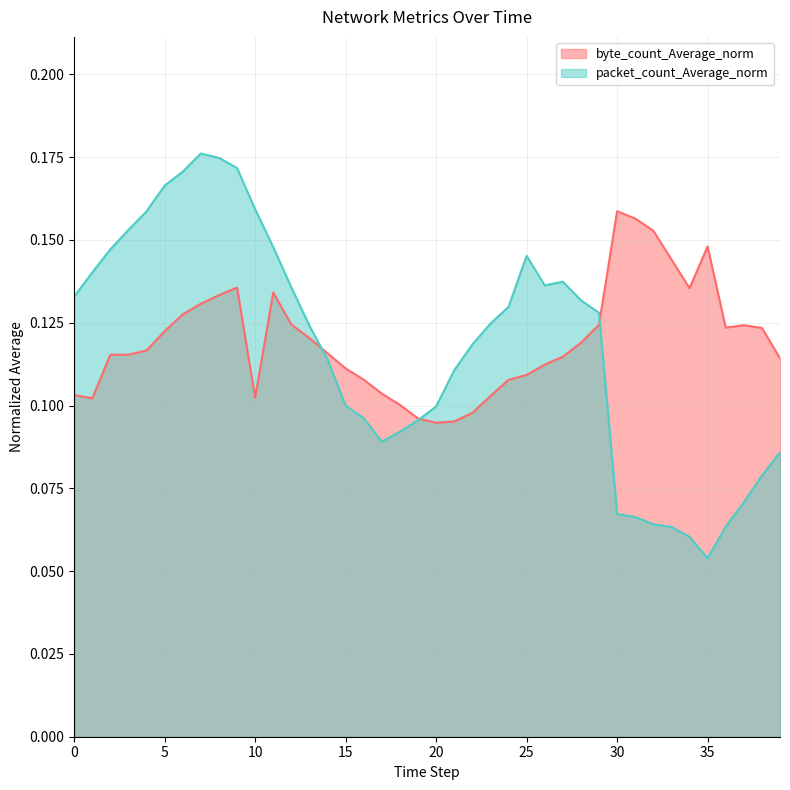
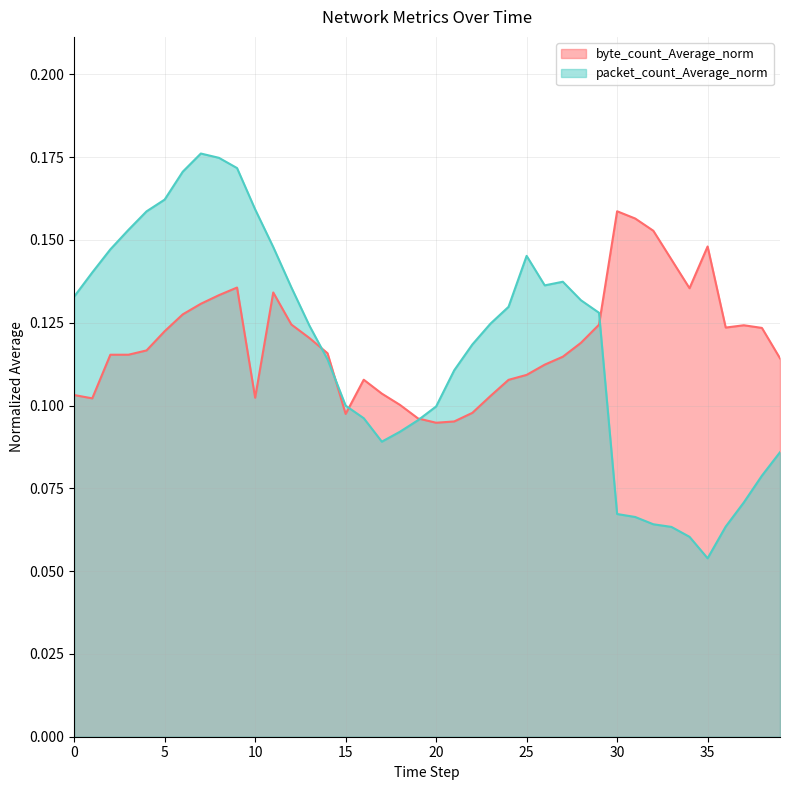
  {
    "byte_count_Average_norm": {
      "0": 0.103,
      "5": 0.122,
      "10": 0.102,
-     "15": 0.111,
+     "15": 0.097,
      "20": 0.095,
      "25": 0.109,
      "30": 0.159,
      "35": 0.148
    },
    "packet_count_Average_norm": {
      "0": 0.133,
-     "5": 0.166,
+     "5": 0.162,
      "10": 0.159,
      "15": 0.100,
      "20": 0.100,
      "25": 0.145,
      "30": 0.067,
      "35": 0.054
    }
  }
